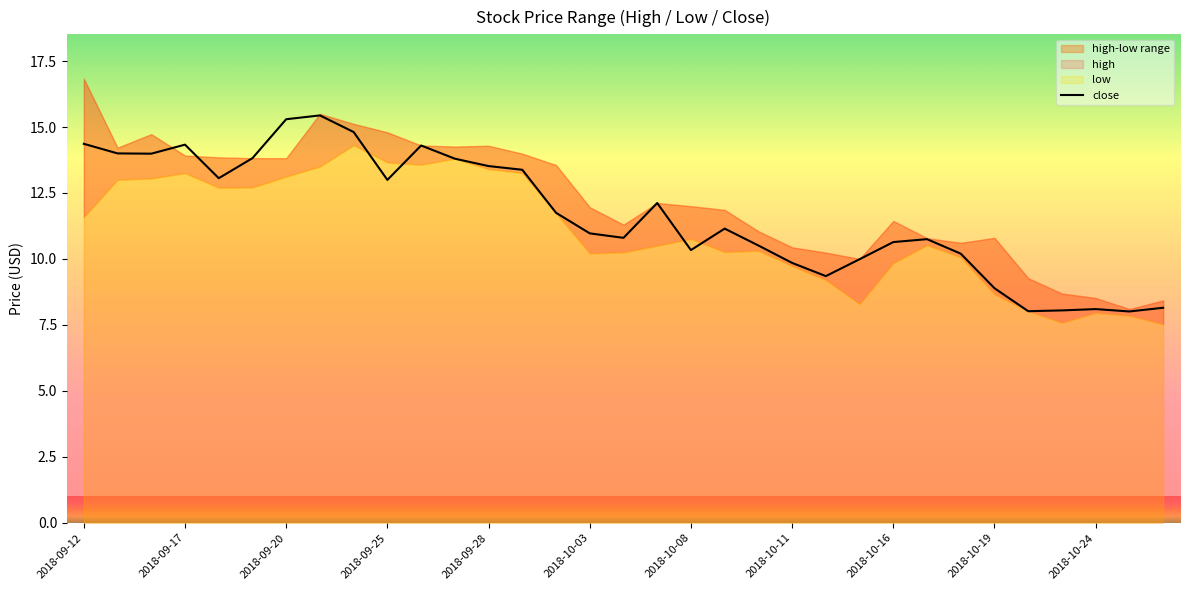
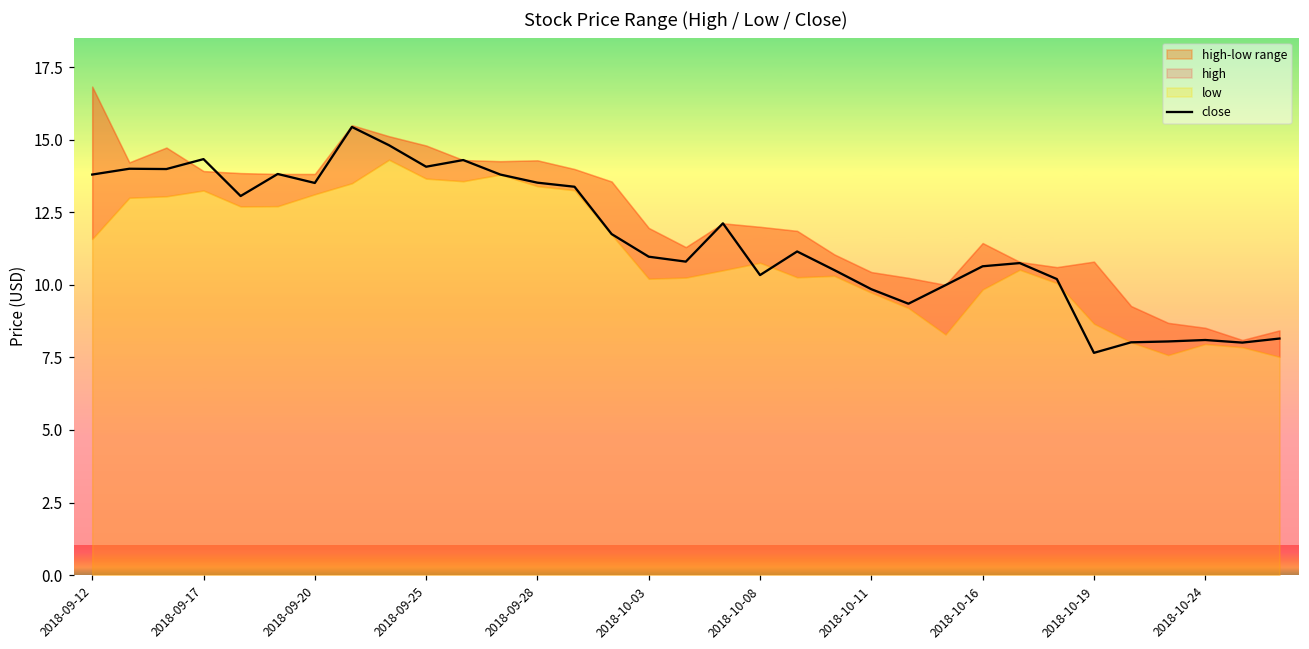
  {
    "close": {
-     "2018-09-12": 14.4,
+     "2018-09-12": 13.8,
      "2018-09-17": 14.3,
-     "2018-09-20": 15.3,
-     "2018-09-25": 13.0,
+     "2018-09-20": 13.5,
+     "2018-09-25": 14.1,
      "2018-09-28": 13.5,
      "2018-10-03": 11.0,
      "2018-10-08": 10.3,
      "2018-10-11": 9.9,
      "2018-10-16": 10.6,
-     "2018-10-19": 8.9,
+     "2018-10-19": 7.7,
      "2018-10-24": 8.1
    }
  }
